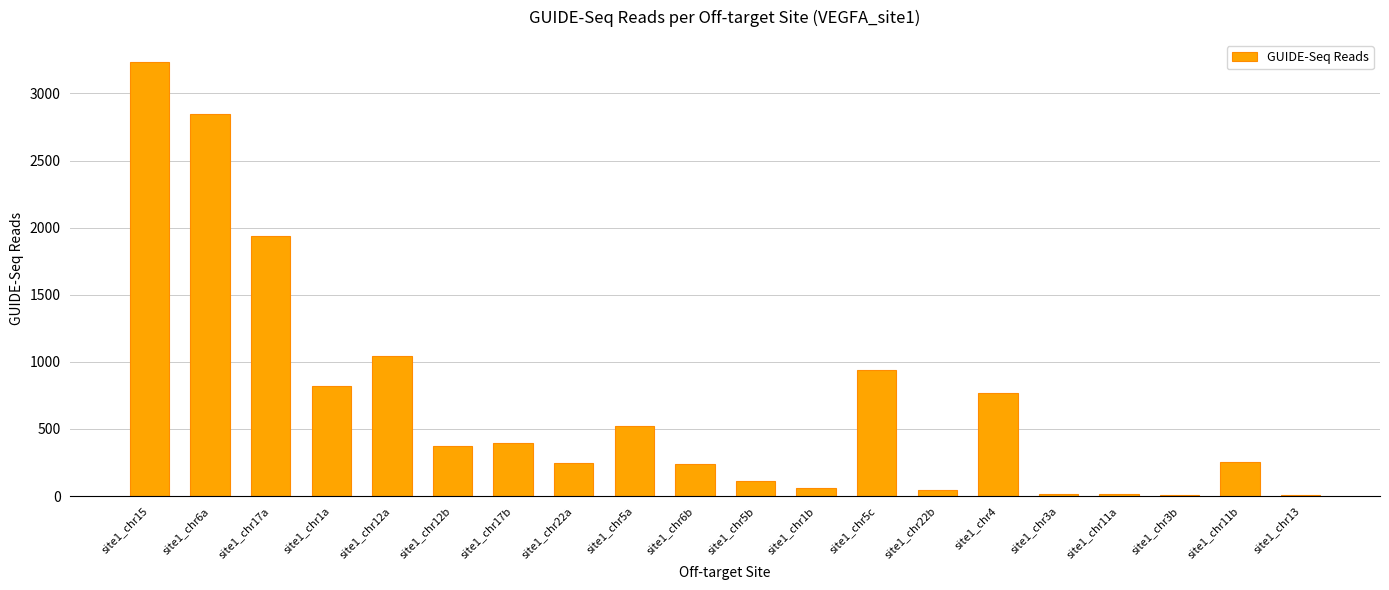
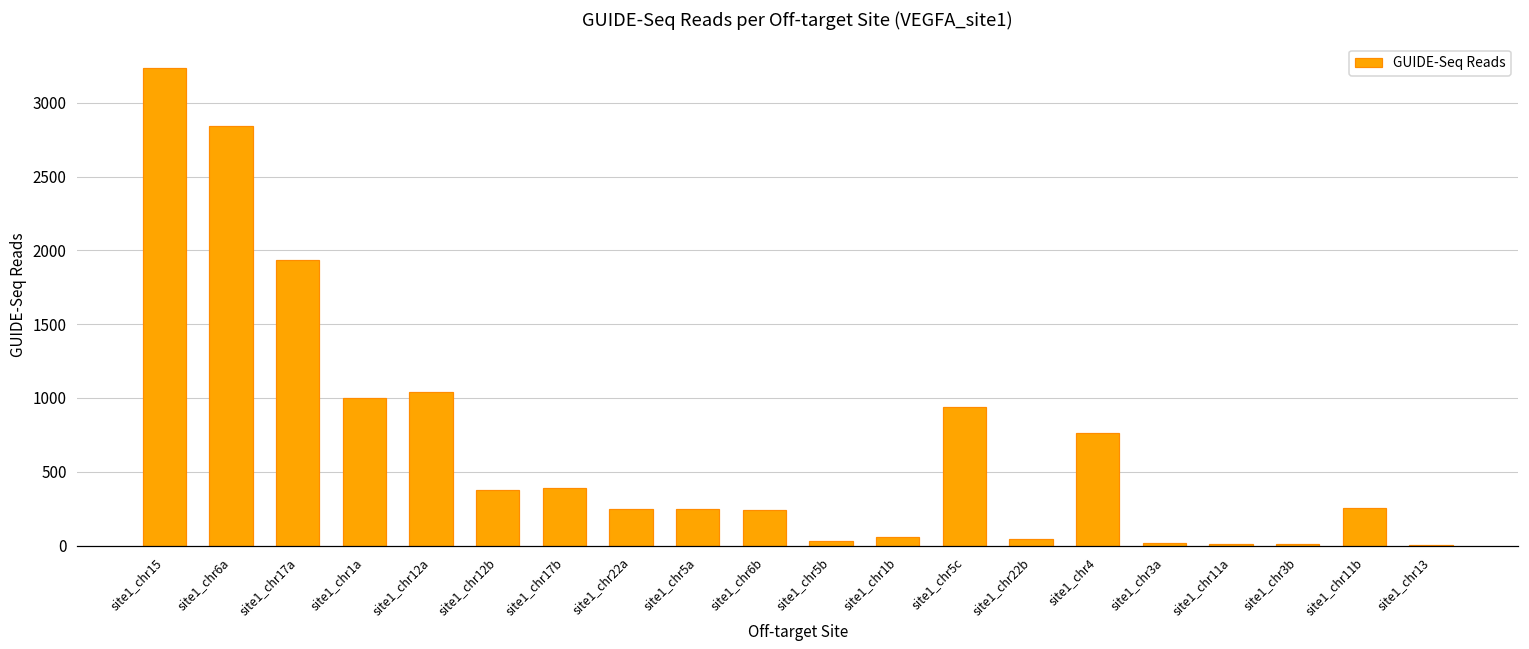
  {
    "site1_chr15": 3240,
    "site1_chr6a": 2840,
    "site1_chr17a": 1940,
-   "site1_chr1a": 820,
+   "site1_chr1a": 1000,
    "site1_chr12a": 1040,
    "site1_chr12b": 380,
    "site1_chr17b": 390,
    "site1_chr22a": 250,
-   "site1_chr5a": 520,
+   "site1_chr5a": 250,
    "site1_chr6b": 240,
-   "site1_chr5b": 120,
+   "site1_chr5b": 30,
    "site1_chr1b": 60,
    "site1_chr5c": 940,
    "site1_chr22b": 50,
    "site1_chr4": 770,
    "site1_chr11b": 250
  }
